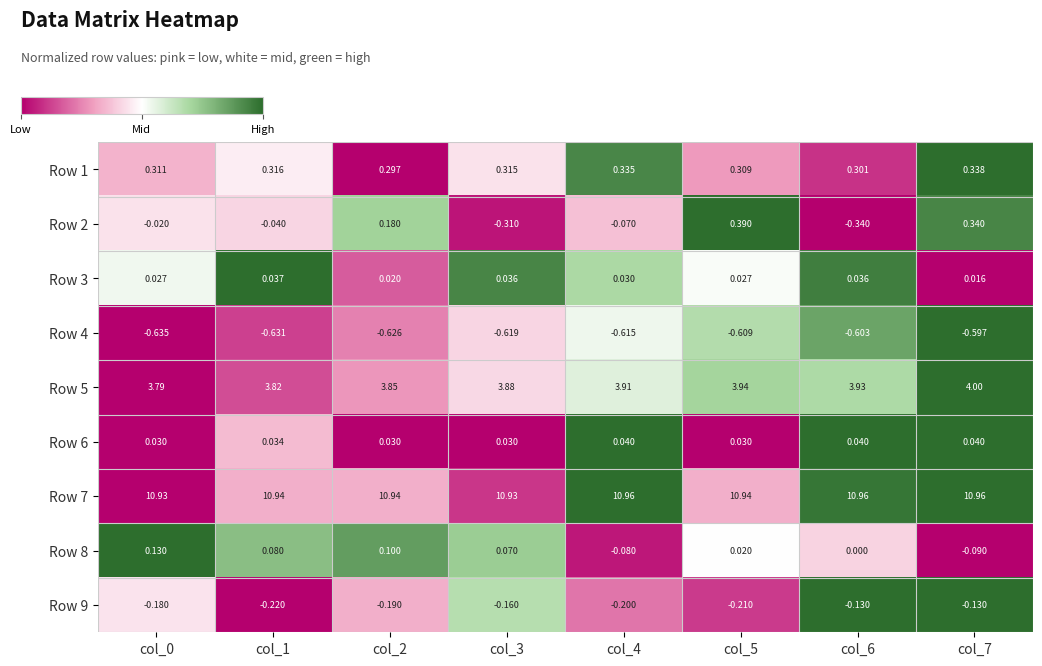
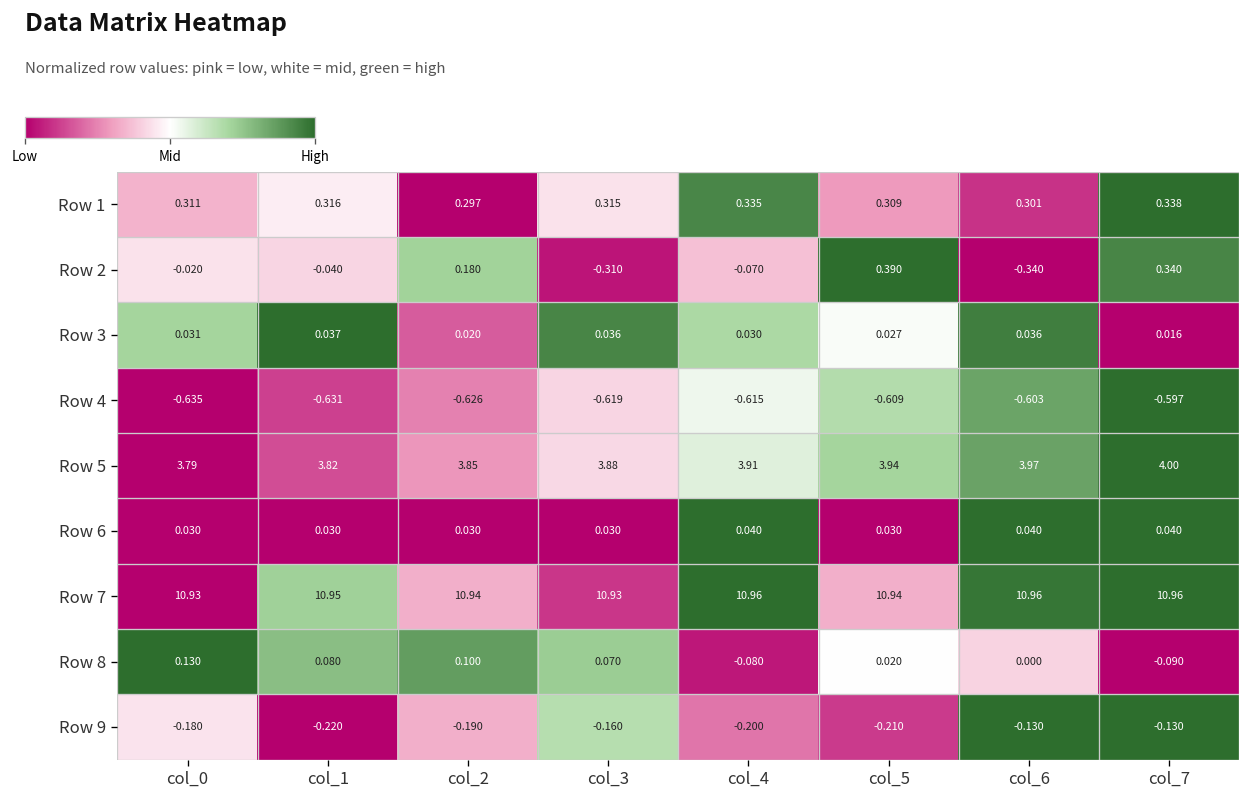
  {
    "Row 1": {
      "col_0": 0.311,
      "col_1": 0.316,
      "col_2": 0.297,
      "col_3": 0.315,
      "col_4": 0.335,
      "col_5": 0.309,
      "col_6": 0.301,
      "col_7": 0.338
    },
    "Row 2": {
      "col_0": -0.020,
      "col_1": -0.040,
      "col_2": 0.180,
      "col_3": -0.310,
      "col_4": -0.070,
      "col_5": 0.390,
      "col_6": -0.340,
      "col_7": 0.340
    },
    "Row 3": {
-     "col_0": 0.027,
+     "col_0": 0.031,
      "col_1": 0.037,
      "col_2": 0.020,
      "col_3": 0.036,
      "col_4": 0.030,
      "col_5": 0.027,
      "col_6": 0.036,
      "col_7": 0.016
    },
    "Row 4": {
      "col_0": -0.635,
      "col_1": -0.631,
      "col_2": -0.626,
      "col_3": -0.619,
      "col_4": -0.615,
      "col_5": -0.609,
      "col_6": -0.603,
      "col_7": -0.597
    },
    "Row 5": {
      "col_0": 3.79,
      "col_1": 3.82,
      "col_2": 3.85,
      "col_3": 3.88,
      "col_4": 3.91,
      "col_5": 3.94,
-     "col_6": 3.93,
+     "col_6": 3.97,
      "col_7": 4.00
    },
    "Row 6": {
      "col_0": 0.030,
-     "col_1": 0.034,
+     "col_1": 0.030,
      "col_2": 0.030,
      "col_3": 0.030,
      "col_4": 0.040,
      "col_5": 0.030,
      "col_6": 0.040,
      "col_7": 0.040
    },
    "Row 7": {
      "col_0": 10.93,
-     "col_1": 10.94,
+     "col_1": 10.95,
      "col_2": 10.94,
      "col_3": 10.93,
      "col_4": 10.96,
      "col_5": 10.94,
      "col_6": 10.96,
      "col_7": 10.96
    },
    "Row 8": {
      "col_0": 0.130,
      "col_1": 0.080,
      "col_2": 0.100,
      "col_3": 0.070,
      "col_4": -0.080,
      "col_5": 0.020,
      "col_6": 0.000,
      "col_7": -0.090
    },
    "Row 9": {
      "col_0": -0.180,
      "col_1": -0.220,
      "col_2": -0.190,
      "col_3": -0.160,
      "col_4": -0.200,
      "col_5": -0.210,
      "col_6": -0.130,
      "col_7": -0.130
    }
  }
